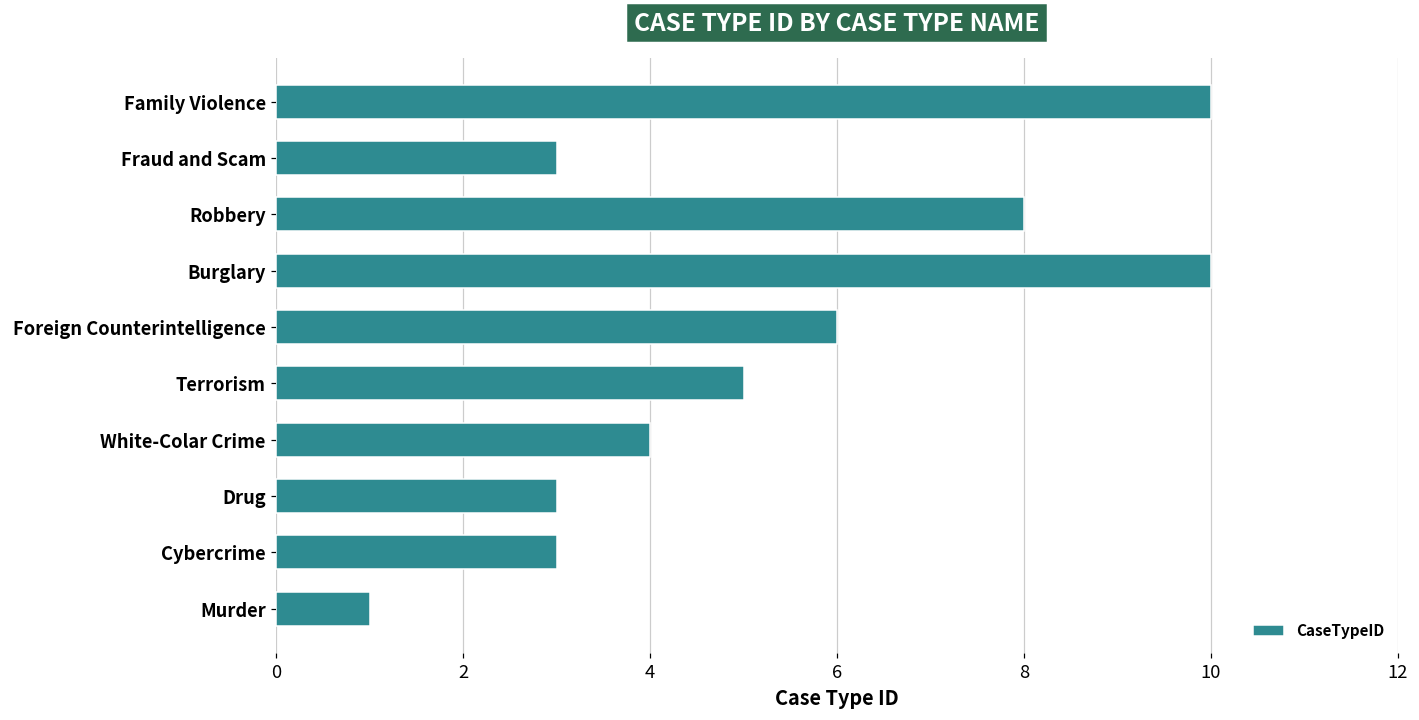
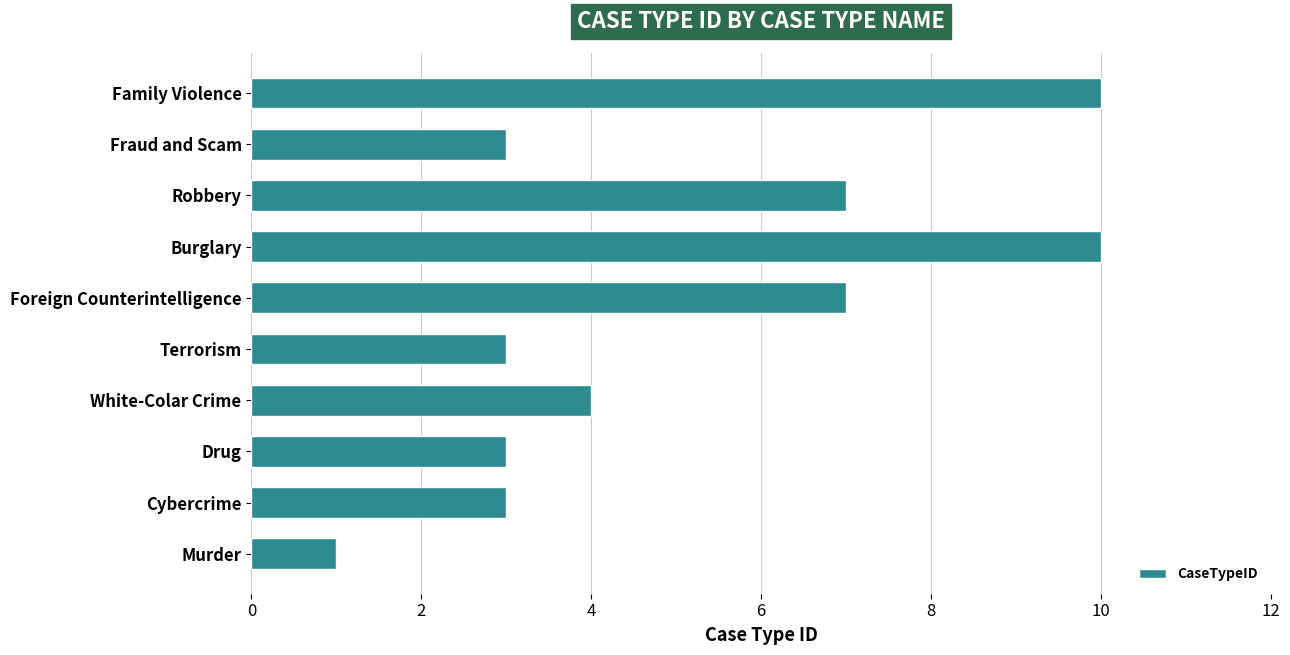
  {
    "Family Violence": 10,
    "Fraud and Scam": 3,
-   "Robbery": 8,
+   "Robbery": 7,
    "Burglary": 10,
-   "Foreign Counterintelligence": 6,
-   "Terrorism": 5,
+   "Foreign Counterintelligence": 7,
+   "Terrorism": 3,
    "White-Colar Crime": 4,
    "Drug": 3,
    "Cybercrime": 3,
    "Murder": 1
  }
